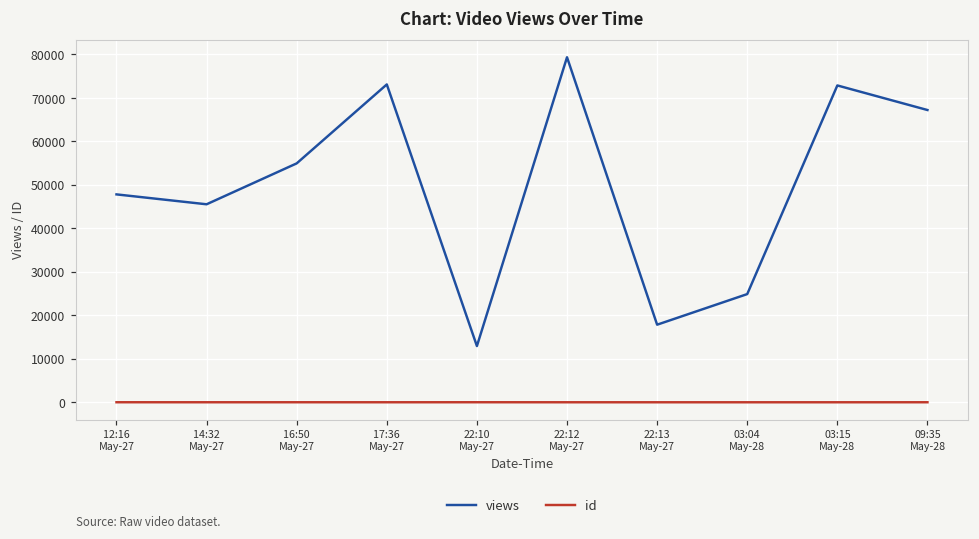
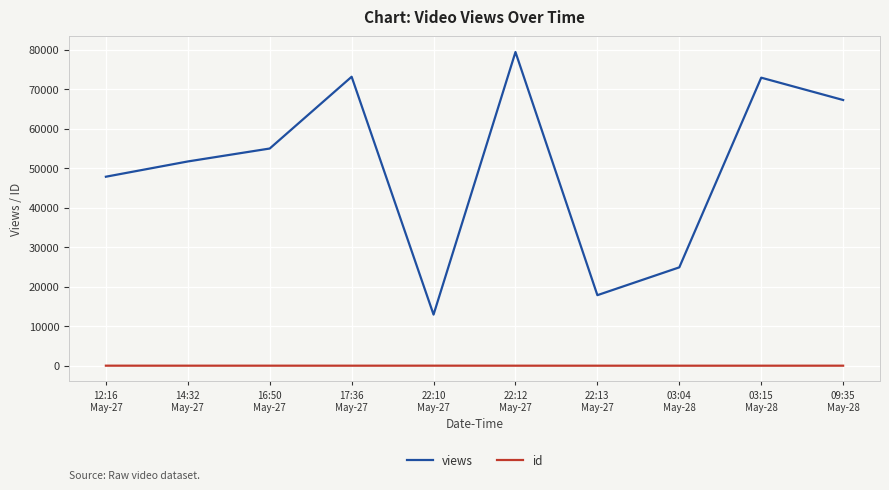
  {
    "views": {
      "12:16 May-27": 48000,
-     "14:32 May-27": 46000,
+     "14:32 May-27": 52000,
      "16:50 May-27": 55000,
      "17:36 May-27": 73000,
      "22:10 May-27": 13000,
      "22:12 May-27": 79000,
      "22:13 May-27": 18000,
      "03:04 May-28": 25000,
      "03:15 May-28": 73000,
      "09:35 May-28": 67000
    },
    "id": {
      "12:16 May-27": 0,
      "14:32 May-27": 0,
      "16:50 May-27": 0,
      "17:36 May-27": 0,
      "22:10 May-27": 0,
      "22:12 May-27": 0,
      "22:13 May-27": 0,
      "03:04 May-28": 0,
      "03:15 May-28": 0,
      "09:35 May-28": 0
    }
  }
